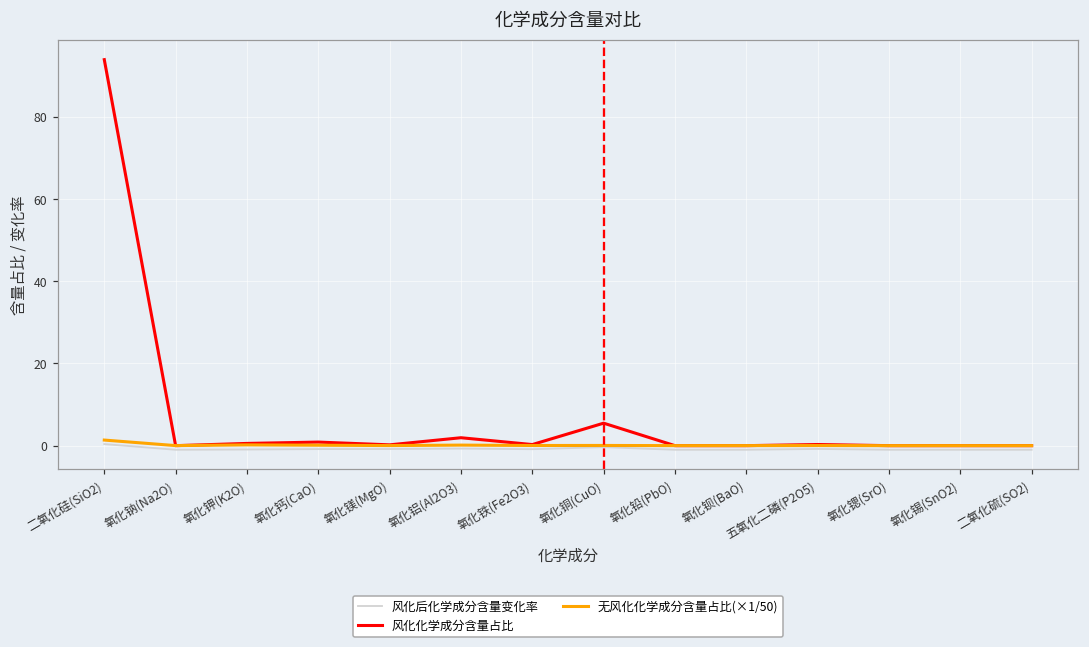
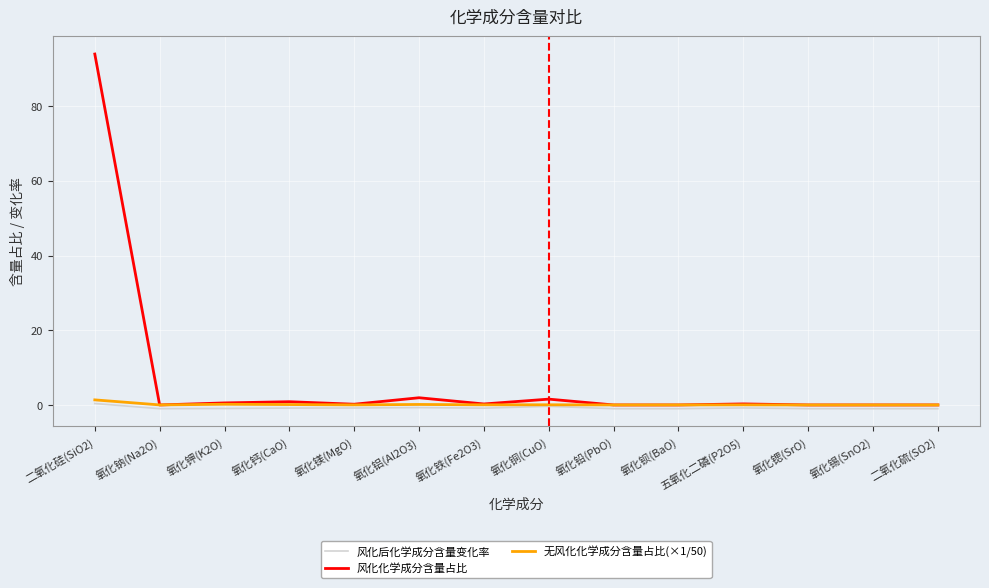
  {
    "风化后化学成分含量变化率": {
      "二氧化硅(SiO2)": 0,
      "氧化钠(Na2O)": -1,
      "氧化钾(K2O)": -1,
      "氧化钙(CaO)": -1,
      "氧化镁(MgO)": -1,
      "氧化铝(Al2O3)": -1,
      "氧化铁(Fe2O3)": -1,
      "氧化铅(PbO)": -1,
      "氧化钡(BaO)": -1,
      "五氧化二磷(P2O5)": -1,
      "氧化锶(SrO)": -1,
      "氧化锡(SnO2)": -1,
      "二氧化硫(SO2)": -1
    },
    "风化化学成分含量占比": {
      "二氧化硅(SiO2)": 94,
      "氧化钙(CaO)": 1,
      "氧化铝(Al2O3)": 2,
-     "氧化铜(CuO)": 5
+     "氧化铜(CuO)": 2
    },
    "无风化化学成分含量占比(×1/50)": {
      "二氧化硅(SiO2)": 1,
      "氧化钙(CaO)": 0,
      "氧化铝(Al2O3)": 0
    }
  }
